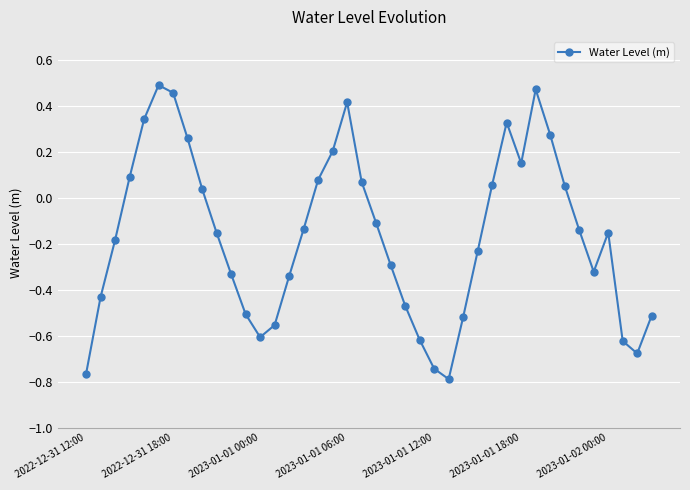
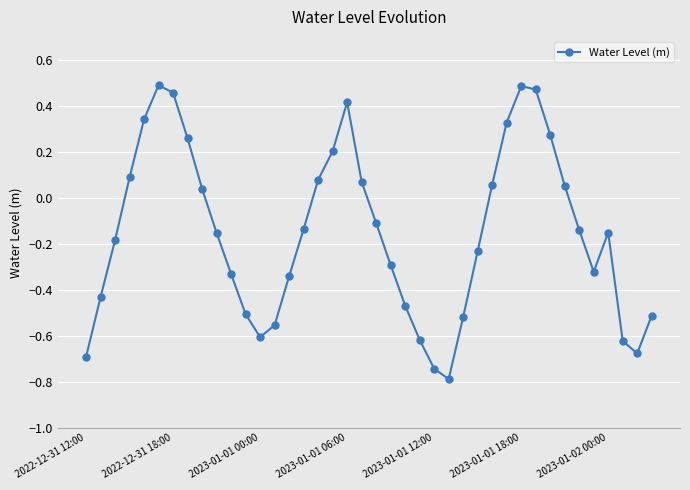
  {
-   "2022-12-31 12:00": -0.77,
+   "2022-12-31 12:00": -0.69,
    "2022-12-31 18:00": 0.46,
    "2023-01-01 00:00": -0.61,
    "2023-01-01 06:00": 0.42,
    "2023-01-01 12:00": -0.74,
-   "2023-01-01 18:00": 0.15,
+   "2023-01-01 18:00": 0.49,
    "2023-01-02 00:00": -0.15
  }
